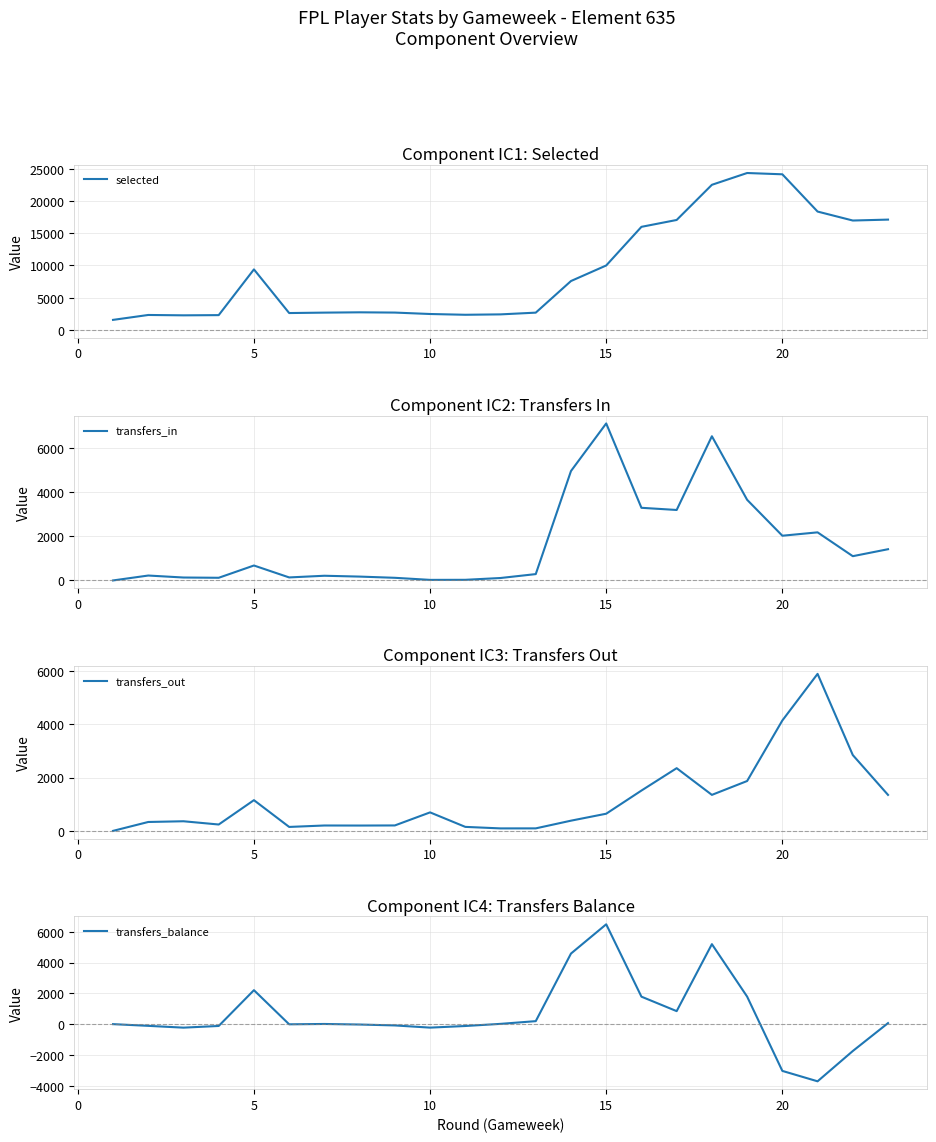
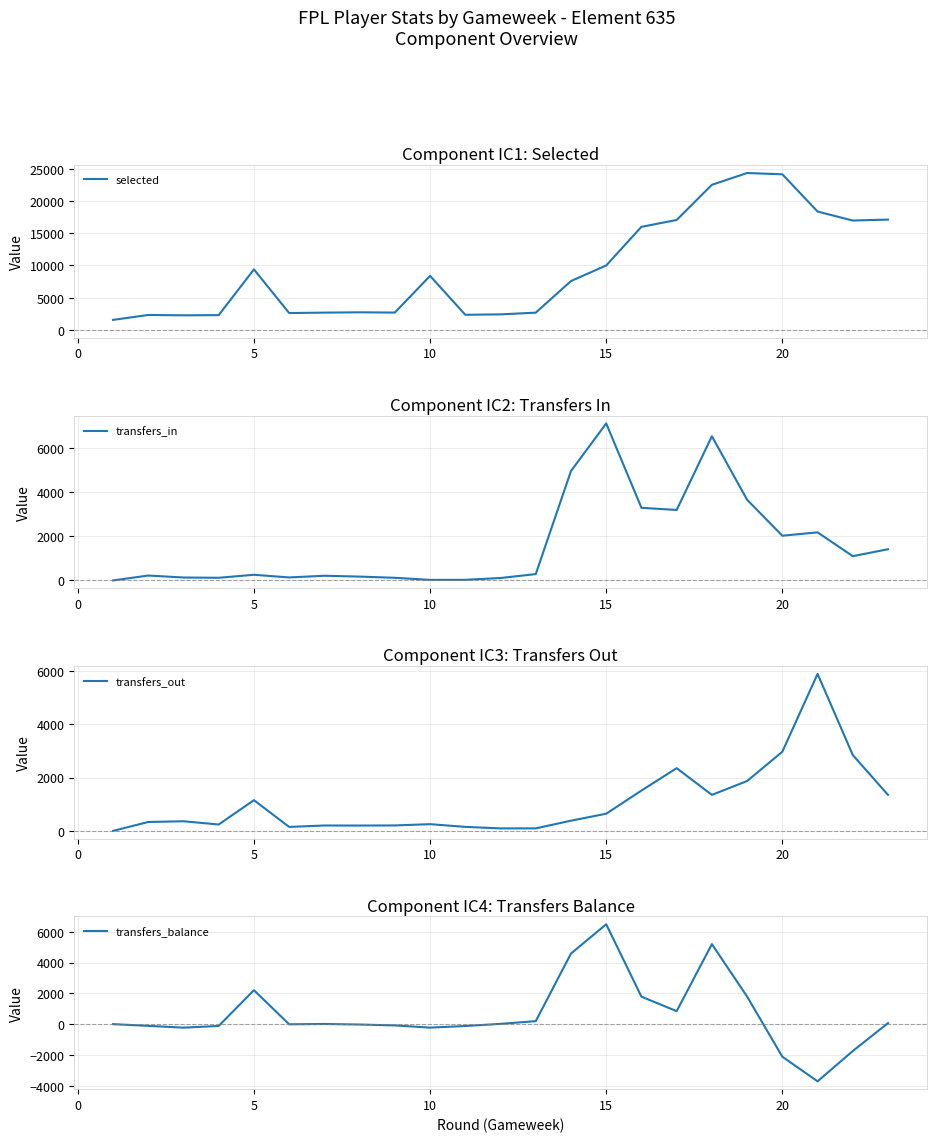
  {
    "Component IC1: Selected": {
      "5": 9000,
-     "10": 2000,
+     "10": 8000,
      "15": 10000,
      "20": 24000
    },
    "Component IC2: Transfers In": {
-     "5": 700,
+     "5": 300,
      "10": 0,
      "15": 7100,
      "20": 2000
    },
    "Component IC3: Transfers Out": {
      "5": 1200,
-     "10": 700,
+     "10": 300,
      "15": 600,
-     "20": 4100
+     "20": 3000
    },
    "Component IC4: Transfers Balance": {
      "5": 2200,
      "10": -200,
      "15": 6500,
-     "20": -3000
+     "20": -2100
    }
  }
